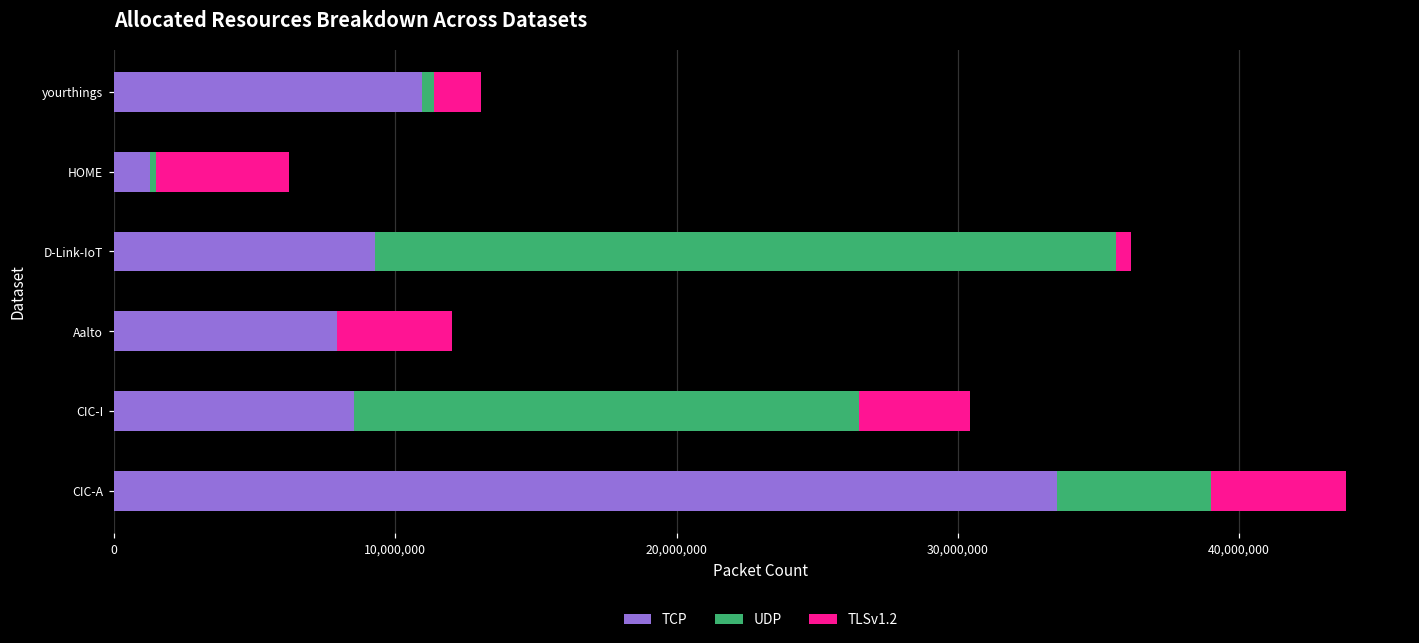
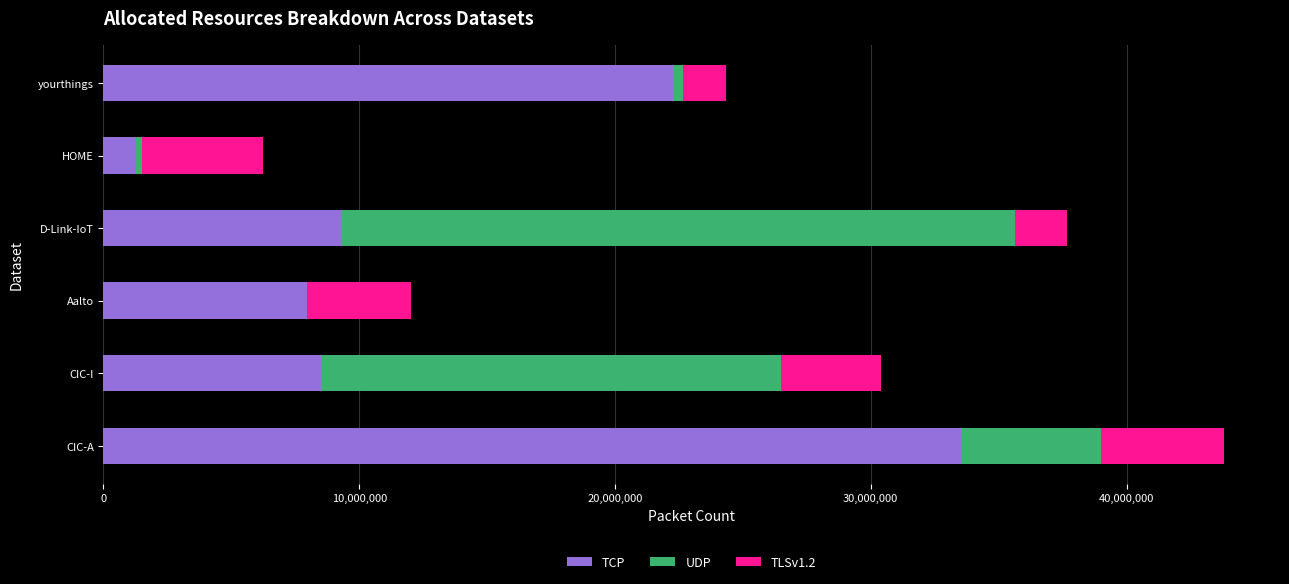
  {
    "TCP": {
-     "yourthings": "11,000,000",
+     "yourthings": "22,300,000",
      "HOME": "1,300,000",
      "D-Link-IoT": "9,300,000",
      "Aalto": "7,900,000",
      "CIC-I": "8,500,000",
      "CIC-A": "33,500,000"
    },
    "UDP": {
      "yourthings": "400,000",
      "HOME": "200,000",
      "D-Link-IoT": "26,300,000",
      "CIC-I": "18,000,000",
      "CIC-A": "5,500,000"
    },
    "TLSv1.2": {
      "yourthings": "1,700,000",
      "HOME": "4,700,000",
-     "D-Link-IoT": "500,000",
+     "D-Link-IoT": "2,000,000",
      "Aalto": "4,100,000",
      "CIC-I": "3,900,000",
      "CIC-A": "4,800,000"
    }
  }
